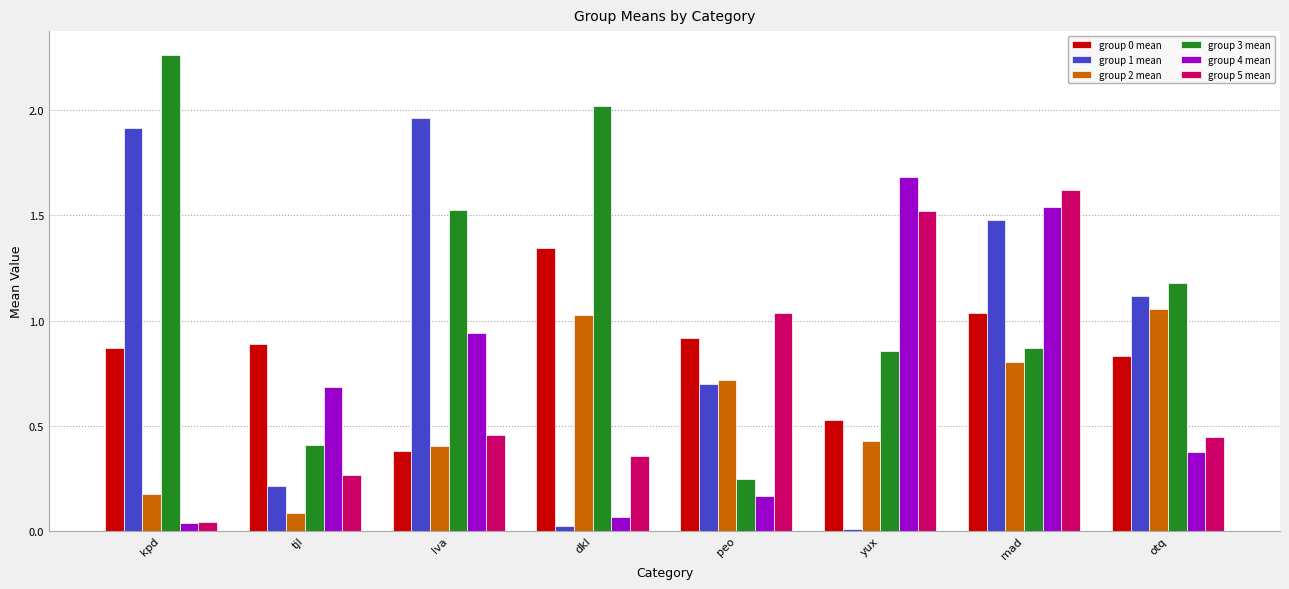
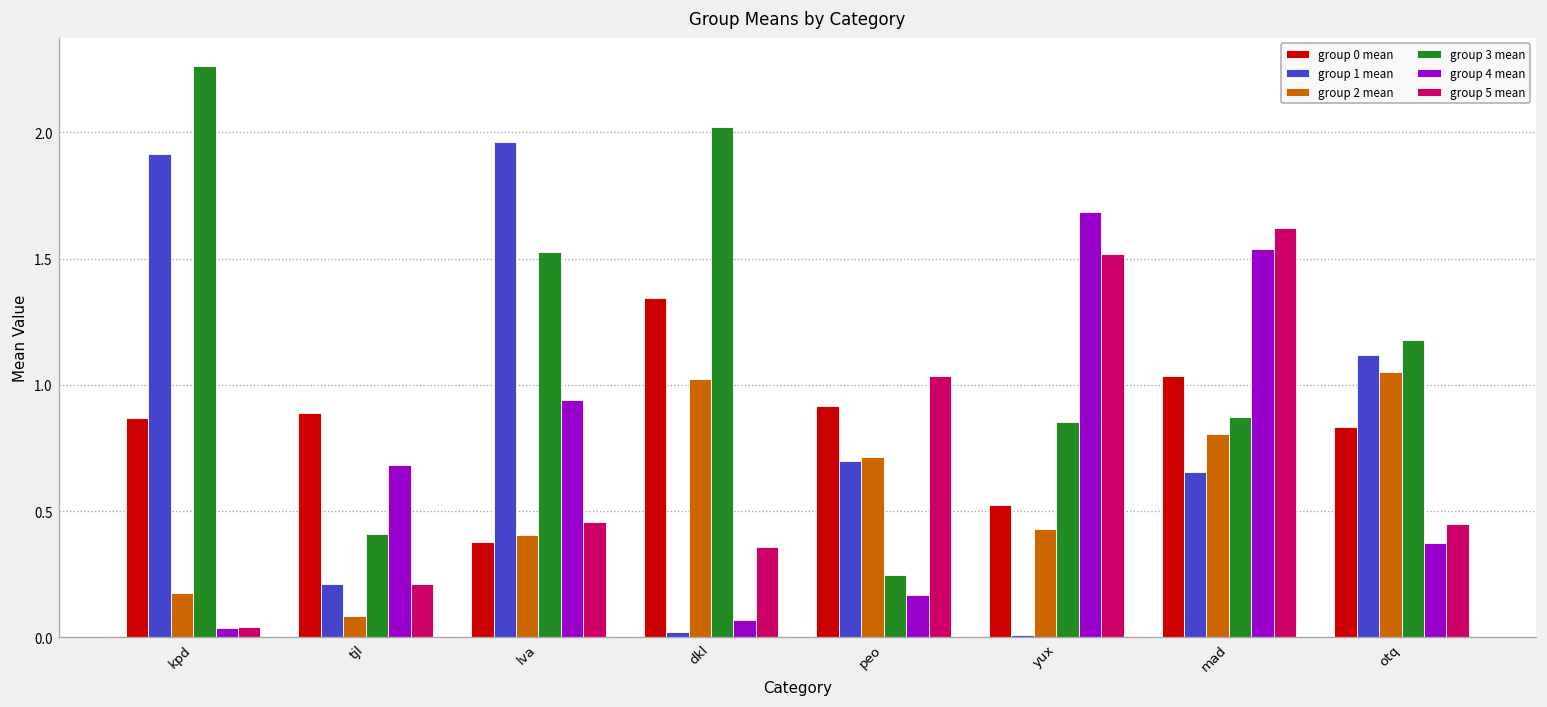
  {
    "group 0 mean": {
      "kpd": 0.87,
      "tjl": 0.89,
      "lva": 0.38,
      "dkl": 1.35,
      "peo": 0.92,
      "yux": 0.53,
      "mad": 1.03,
      "otq": 0.83
    },
    "group 1 mean": {
      "kpd": 1.91,
      "tjl": 0.21,
      "lva": 1.96,
      "dkl": 0.02,
      "peo": 0.70,
-     "mad": 1.48,
+     "mad": 0.66,
      "otq": 1.12
    },
    "group 2 mean": {
      "kpd": 0.17,
      "tjl": 0.08,
      "lva": 0.40,
      "dkl": 1.02,
      "peo": 0.71,
      "yux": 0.43,
      "mad": 0.80,
      "otq": 1.05
    },
    "group 3 mean": {
      "kpd": 2.26,
      "tjl": 0.41,
      "lva": 1.53,
      "dkl": 2.02,
      "peo": 0.25,
      "yux": 0.85,
      "mad": 0.87,
      "otq": 1.18
    },
    "group 4 mean": {
      "kpd": 0.04,
      "tjl": 0.68,
      "lva": 0.94,
      "dkl": 0.07,
      "peo": 0.17,
      "yux": 1.68,
      "mad": 1.54,
      "otq": 0.38
    },
    "group 5 mean": {
      "kpd": 0.04,
-     "tjl": 0.27,
+     "tjl": 0.21,
      "lva": 0.46,
      "dkl": 0.36,
      "peo": 1.03,
      "yux": 1.52,
      "mad": 1.62,
      "otq": 0.45
    }
  }
